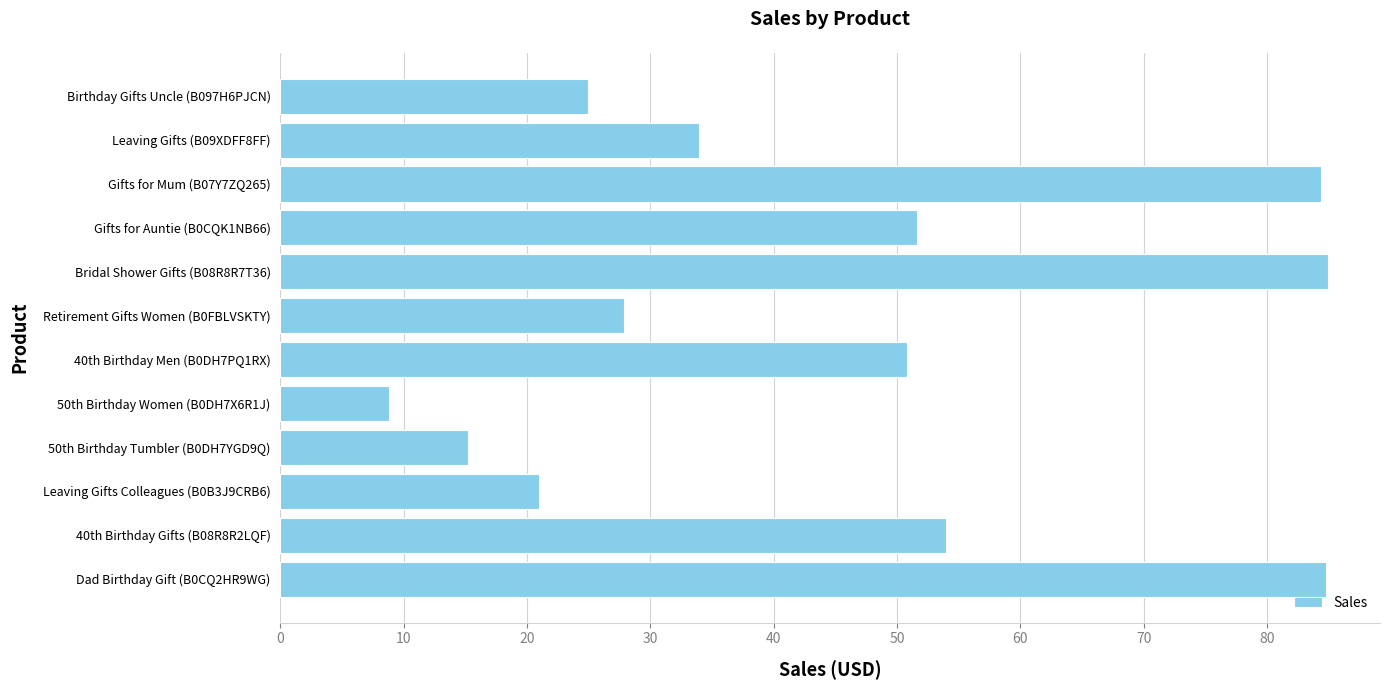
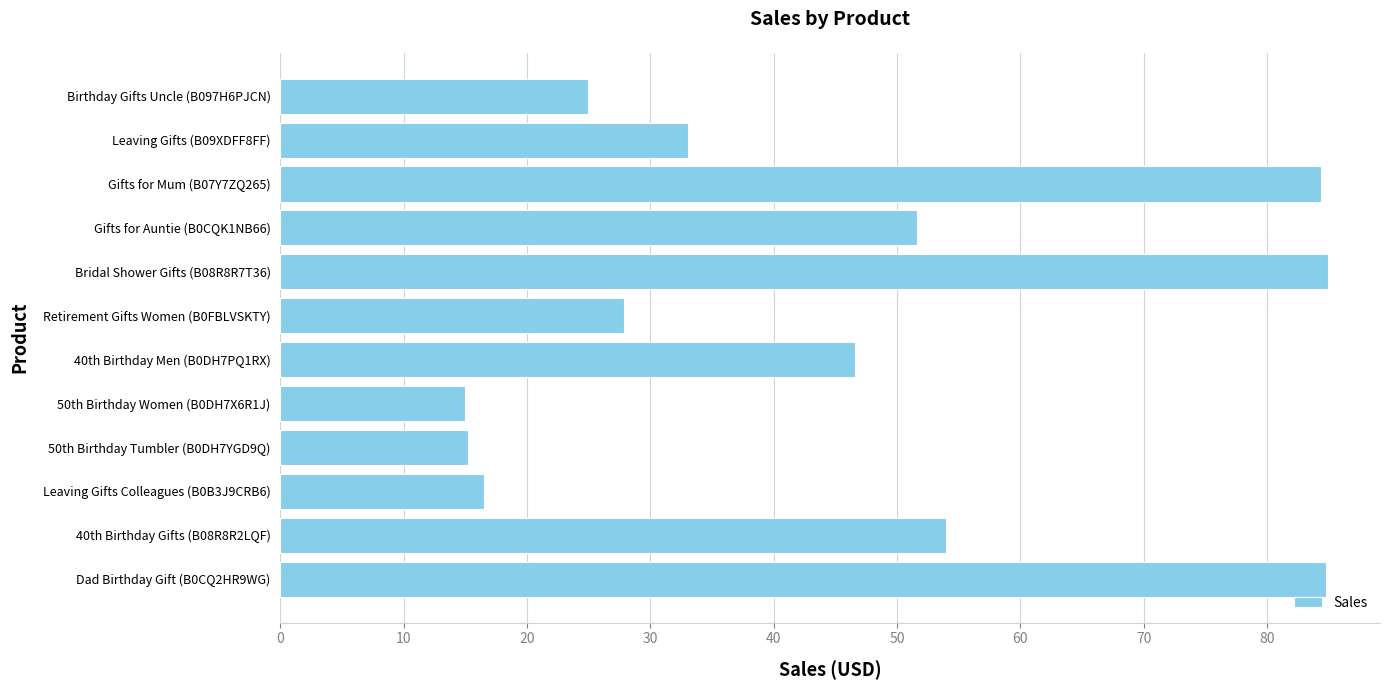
  {
    "Birthday Gifts Uncle (B097H6PJCN)": 25.0,
-   "Leaving Gifts (B09XDFF8FF)": 34.0,
+   "Leaving Gifts (B09XDFF8FF)": 33.0,
    "Gifts for Mum (B07Y7ZQ265)": 84.4,
    "Gifts for Auntie (B0CQK1NB66)": 51.6,
    "Bridal Shower Gifts (B08R8R7T36)": 84.9,
    "Retirement Gifts Women (B0FBLVSKTY)": 27.8,
-   "40th Birthday Men (B0DH7PQ1RX)": 50.8,
-   "50th Birthday Women (B0DH7X6R1J)": 8.8,
+   "40th Birthday Men (B0DH7PQ1RX)": 46.6,
+   "50th Birthday Women (B0DH7X6R1J)": 15.0,
    "50th Birthday Tumbler (B0DH7YGD9Q)": 15.2,
-   "Leaving Gifts Colleagues (B0B3J9CRB6)": 21.0,
+   "Leaving Gifts Colleagues (B0B3J9CRB6)": 16.5,
    "40th Birthday Gifts (B08R8R2LQF)": 53.9,
    "Dad Birthday Gift (B0CQ2HR9WG)": 84.7
  }
